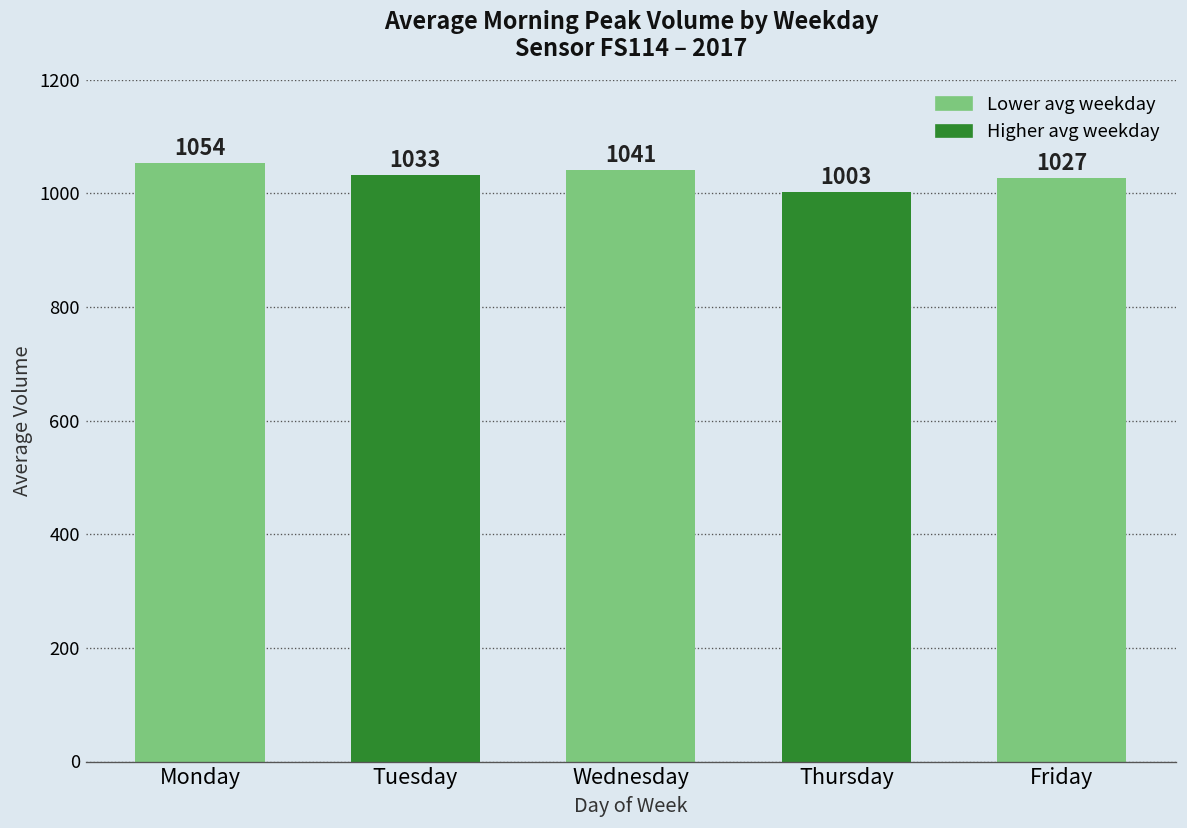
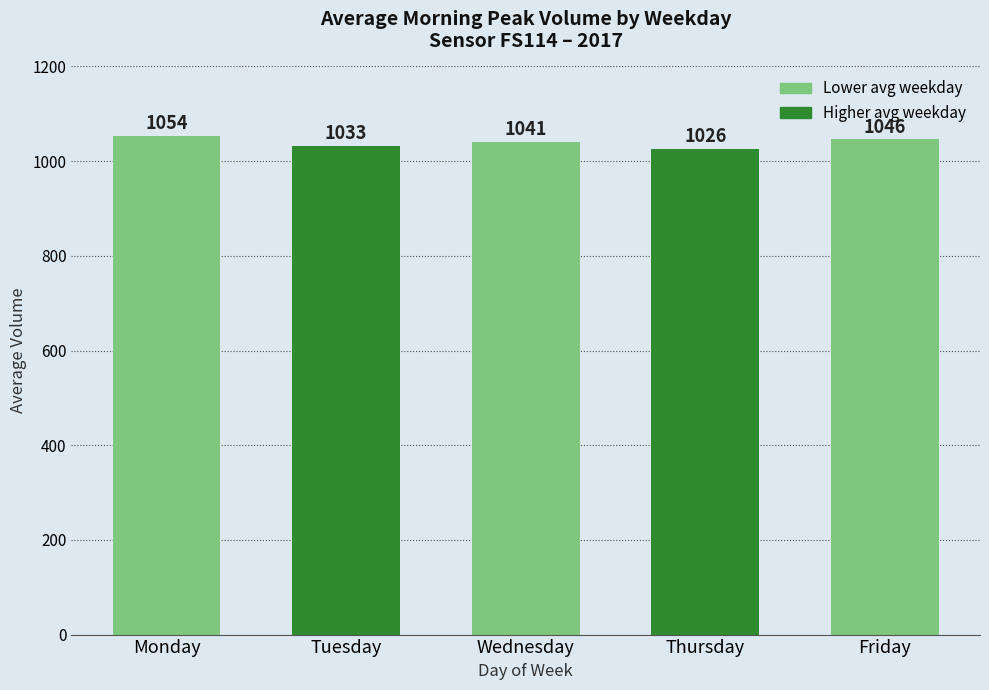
  {
    "Monday": 1054,
    "Tuesday": 1033,
    "Wednesday": 1041,
-   "Thursday": 1003,
-   "Friday": 1027
+   "Thursday": 1026,
+   "Friday": 1046
  }
